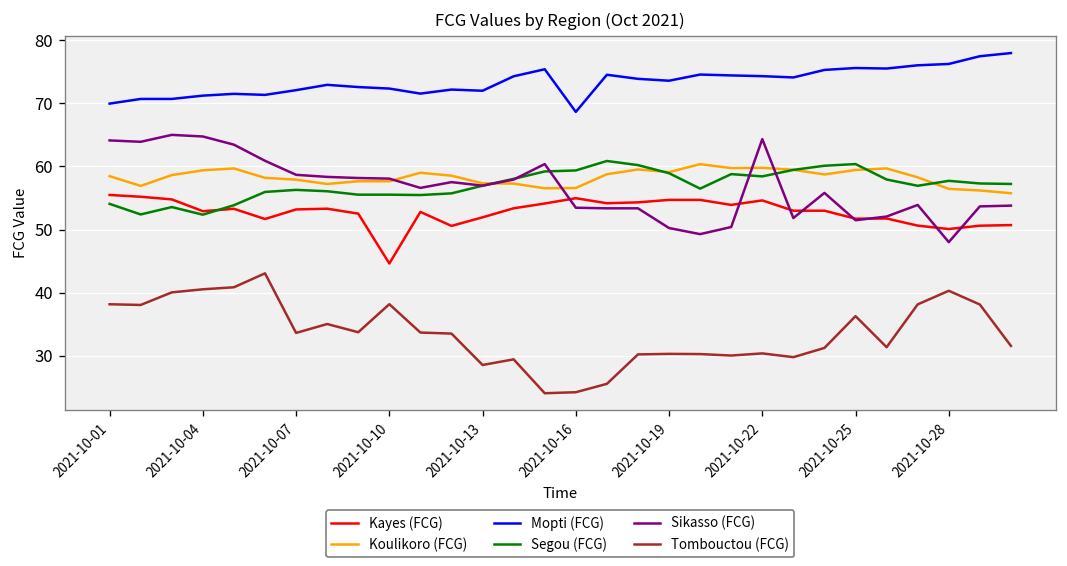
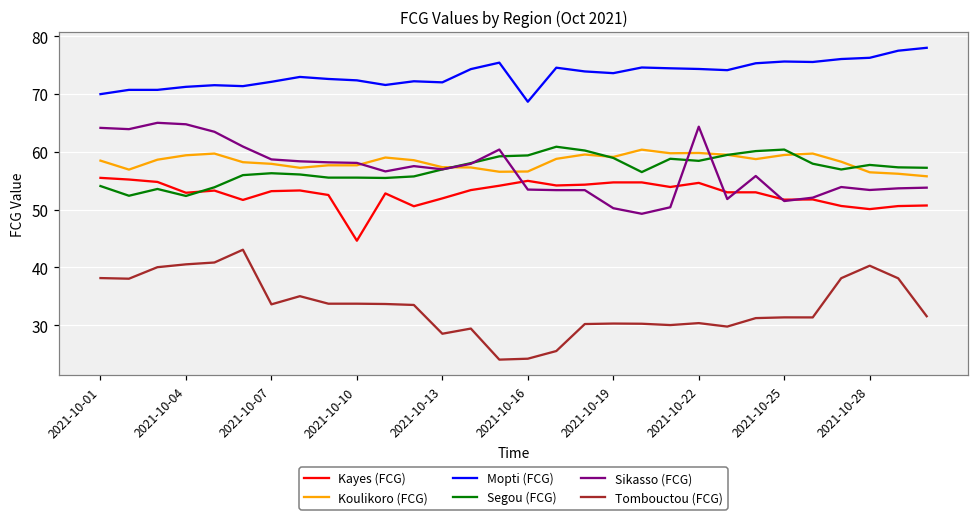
  {
    "Kayes (FCG)": {
      "2021-10-01": 55,
      "2021-10-04": 53,
      "2021-10-07": 53,
      "2021-10-10": 45,
      "2021-10-13": 52,
      "2021-10-16": 55,
      "2021-10-19": 55,
      "2021-10-22": 55,
      "2021-10-28": 50
    },
    "Koulikoro (FCG)": {
      "2021-10-01": 58,
      "2021-10-04": 59,
      "2021-10-07": 58,
      "2021-10-16": 57,
      "2021-10-22": 60,
      "2021-10-25": 59,
      "2021-10-28": 56
    },
    "Mopti (FCG)": {
      "2021-10-01": 70,
      "2021-10-04": 71,
      "2021-10-07": 72,
      "2021-10-10": 72,
      "2021-10-13": 72,
      "2021-10-16": 69,
      "2021-10-19": 74,
      "2021-10-22": 74,
      "2021-10-25": 76,
      "2021-10-28": 76
    },
    "Segou (FCG)": {
      "2021-10-01": 54,
      "2021-10-04": 52,
      "2021-10-07": 56,
      "2021-10-10": 56,
      "2021-10-16": 59,
      "2021-10-22": 58,
      "2021-10-25": 60,
      "2021-10-28": 58
    },
    "Sikasso (FCG)": {
      "2021-10-01": 64,
      "2021-10-04": 65,
      "2021-10-07": 59,
      "2021-10-16": 53,
      "2021-10-19": 50,
      "2021-10-22": 64,
-     "2021-10-28": 48
+     "2021-10-28": 53
    },
    "Tombouctou (FCG)": {
      "2021-10-01": 38,
      "2021-10-04": 41,
      "2021-10-07": 34,
-     "2021-10-10": 38,
+     "2021-10-10": 34,
      "2021-10-13": 29,
      "2021-10-16": 24,
      "2021-10-19": 30,
      "2021-10-22": 30,
-     "2021-10-25": 36,
+     "2021-10-25": 31,
      "2021-10-28": 40
    }
  }
